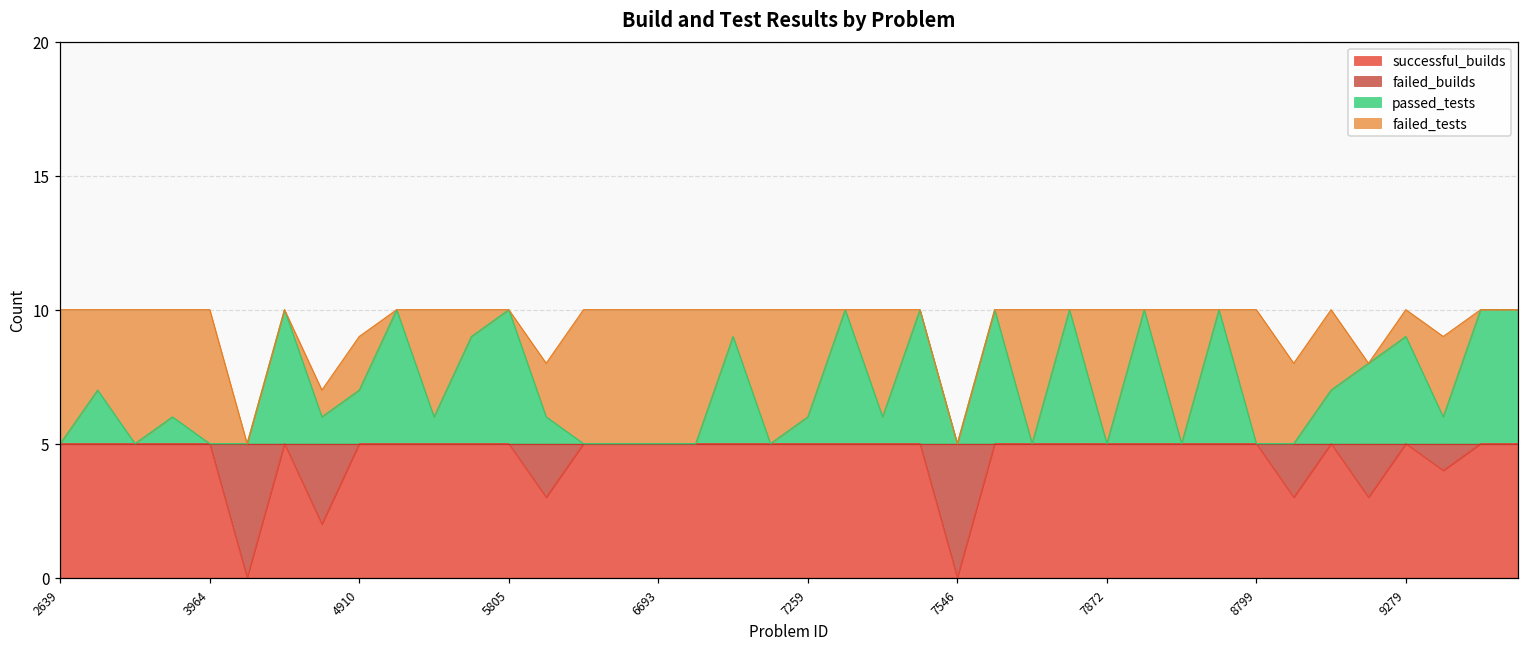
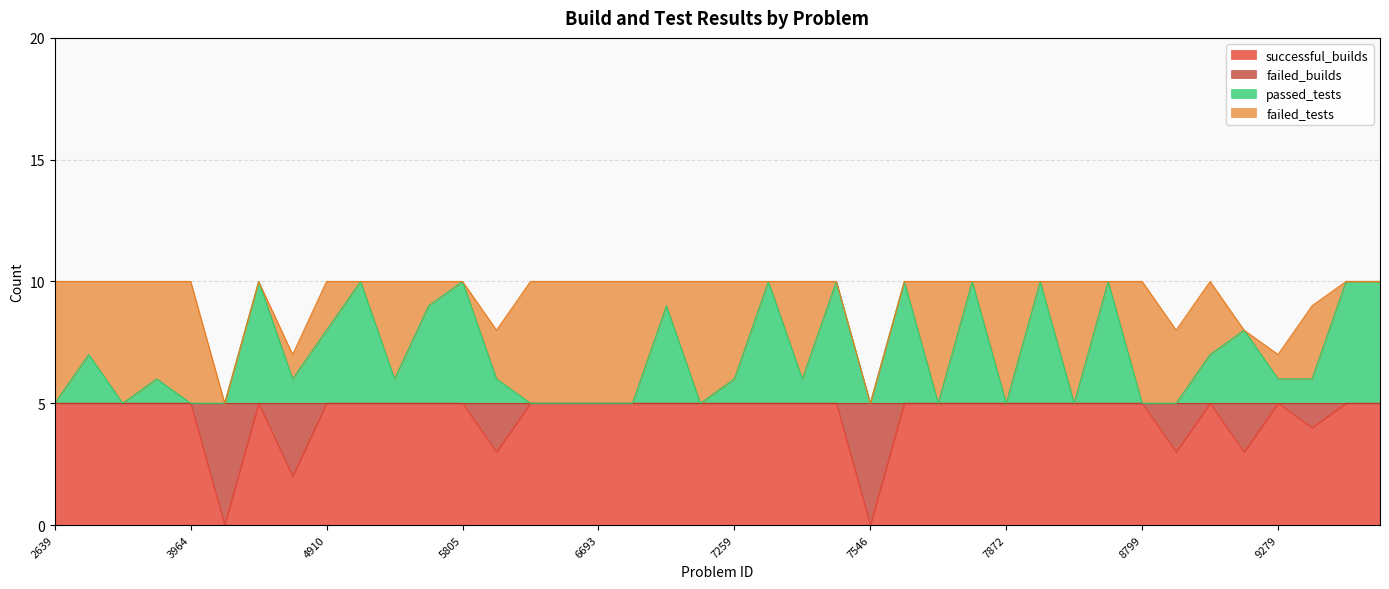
  {
    "passed_tests": {
-     "4910": 7.0,
+     "4910": 8.0,
      "7259": 6.0,
-     "9279": 9.0
+     "9279": 6.0
    }
  }
